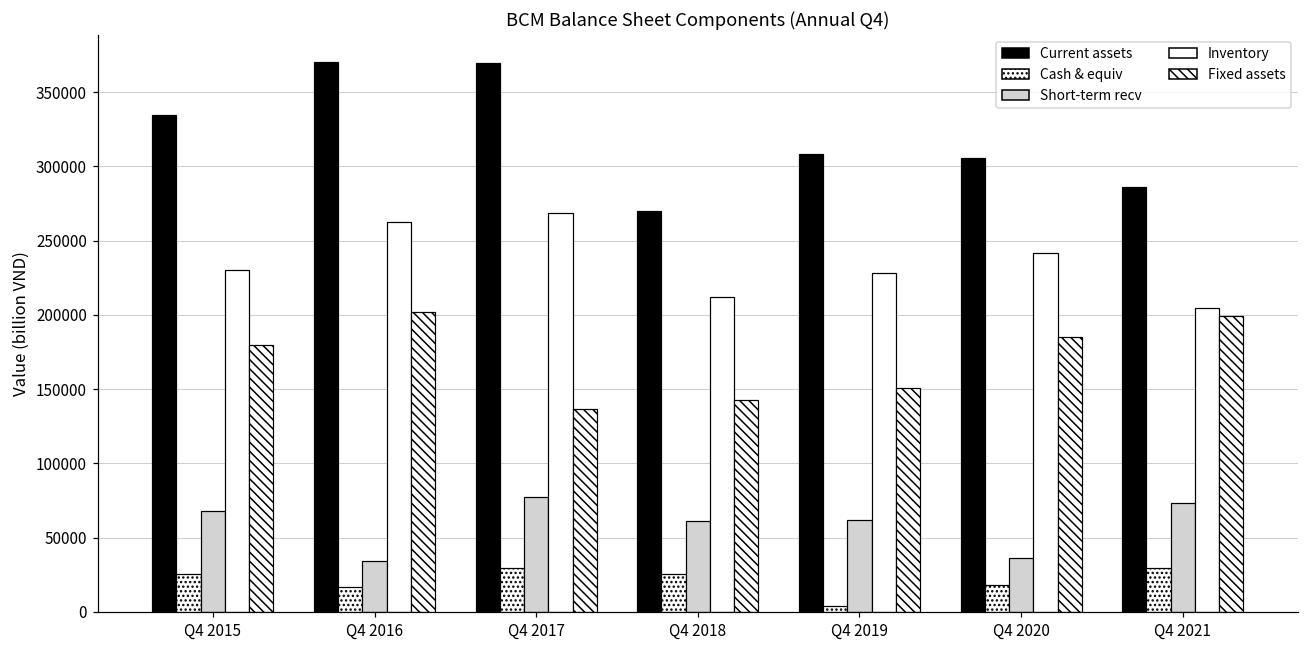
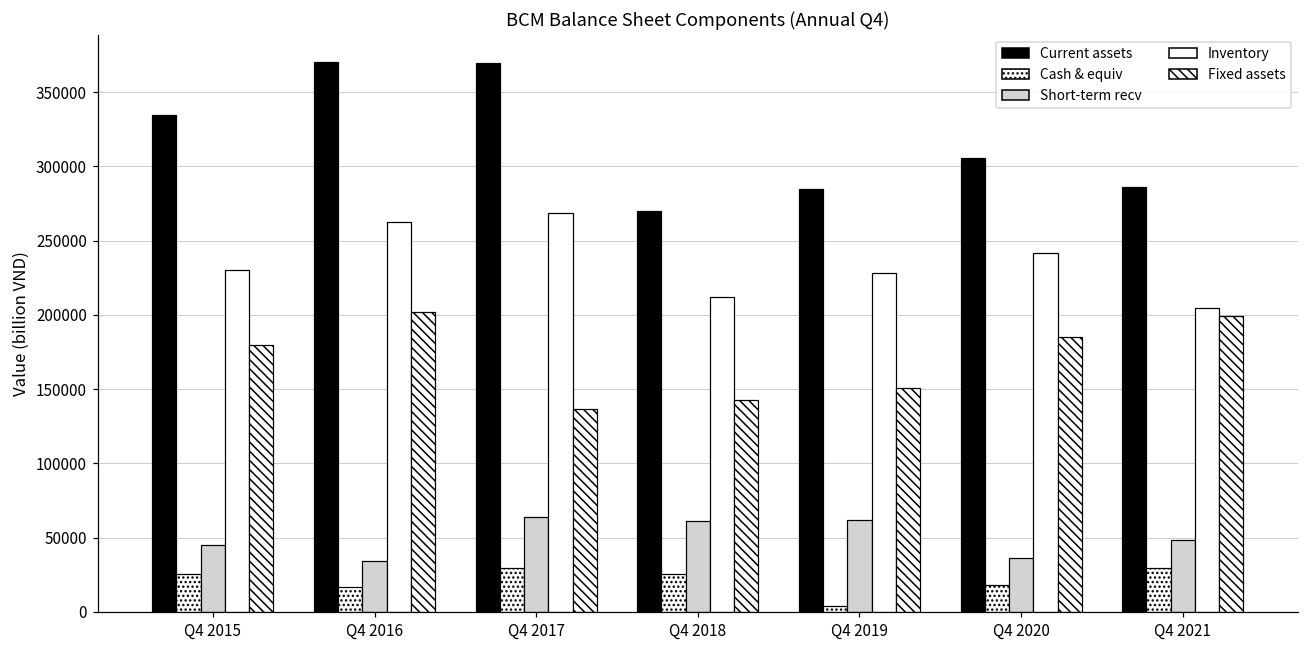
  {
    "Current assets": {
      "Q4 2015": 335000,
      "Q4 2016": 370000,
      "Q4 2017": 370000,
      "Q4 2018": 270000,
-     "Q4 2019": 308000,
+     "Q4 2019": 285000,
      "Q4 2020": 306000,
      "Q4 2021": 286000
    },
    "Short-term recv": {
-     "Q4 2015": 68000,
+     "Q4 2015": 45000,
      "Q4 2016": 34000,
-     "Q4 2017": 78000,
+     "Q4 2017": 64000,
      "Q4 2018": 61000,
      "Q4 2019": 62000,
      "Q4 2020": 37000,
-     "Q4 2021": 73000
+     "Q4 2021": 49000
    }
  }
